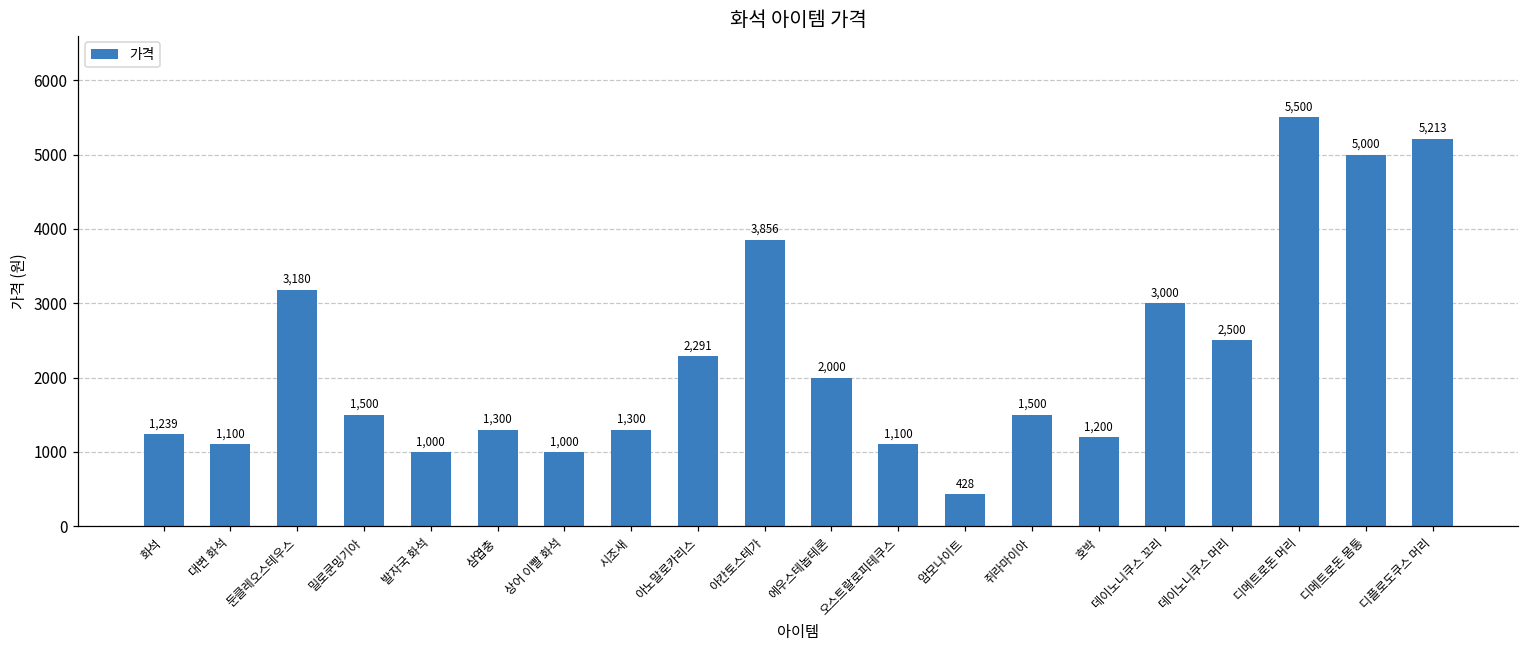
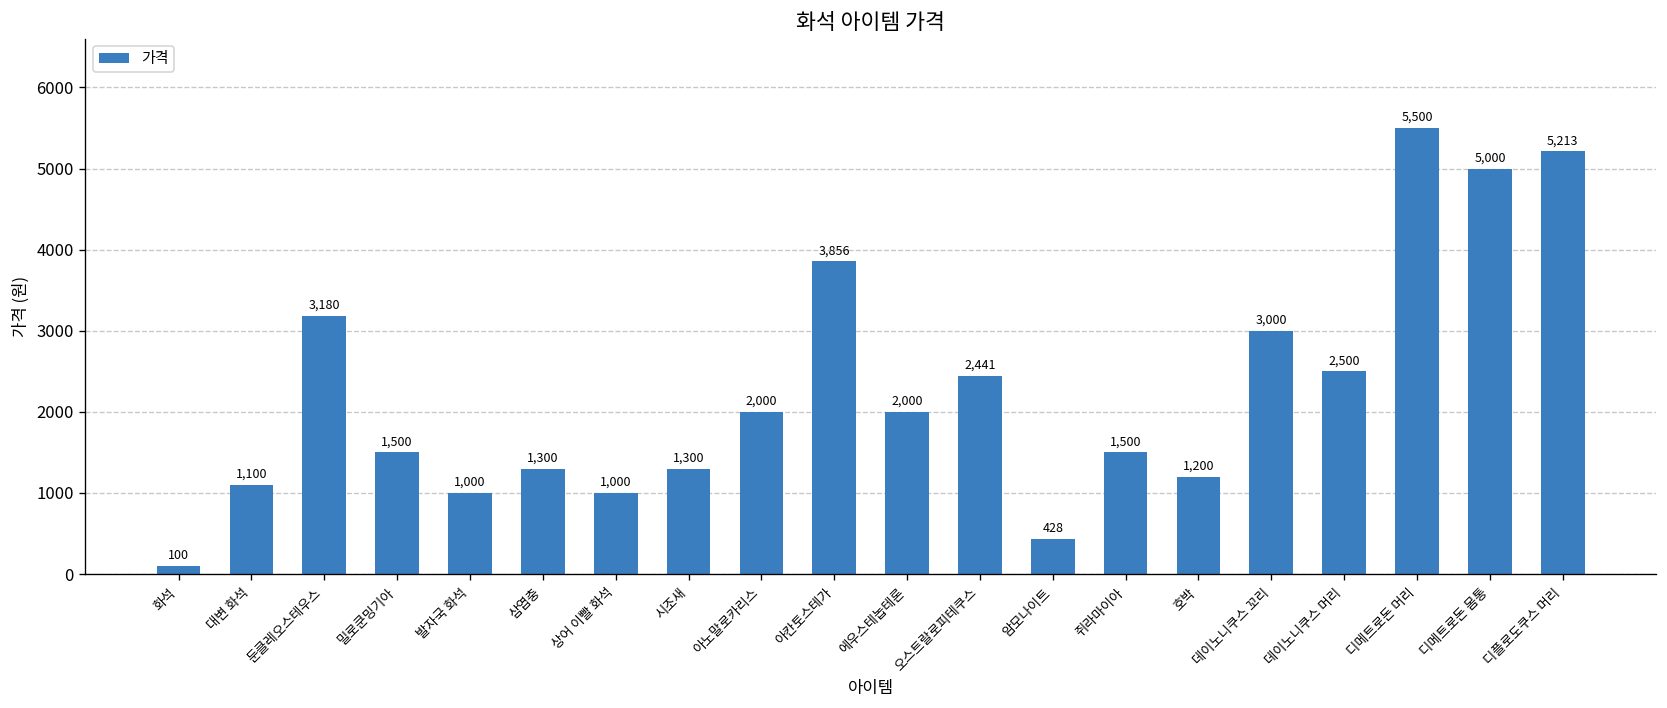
  {
-   "화석": "1,239",
+   "화석": "100",
    "대변 화석": "1,100",
    "둔클레오스테우스": "3,180",
    "밀로쿤밍기아": "1,500",
    "발자국 화석": "1,000",
    "삼엽충": "1,300",
    "상어 이빨 화석": "1,000",
    "시조새": "1,300",
-   "아노말로카리스": "2,291",
+   "아노말로카리스": "2,000",
    "아칸토스테가": "3,856",
    "에우스테놉테론": "2,000",
-   "오스트랄로피테쿠스": "1,100",
+   "오스트랄로피테쿠스": "2,441",
    "암모나이트": "428",
    "쥐라마이아": "1,500",
    "호박": "1,200",
    "데이노니쿠스 꼬리": "3,000",
    "데이노니쿠스 머리": "2,500",
    "디메트로돈 머리": "5,500",
    "디메트로돈 몸통": "5,000",
    "디플로도쿠스 머리": "5,213"
  }
